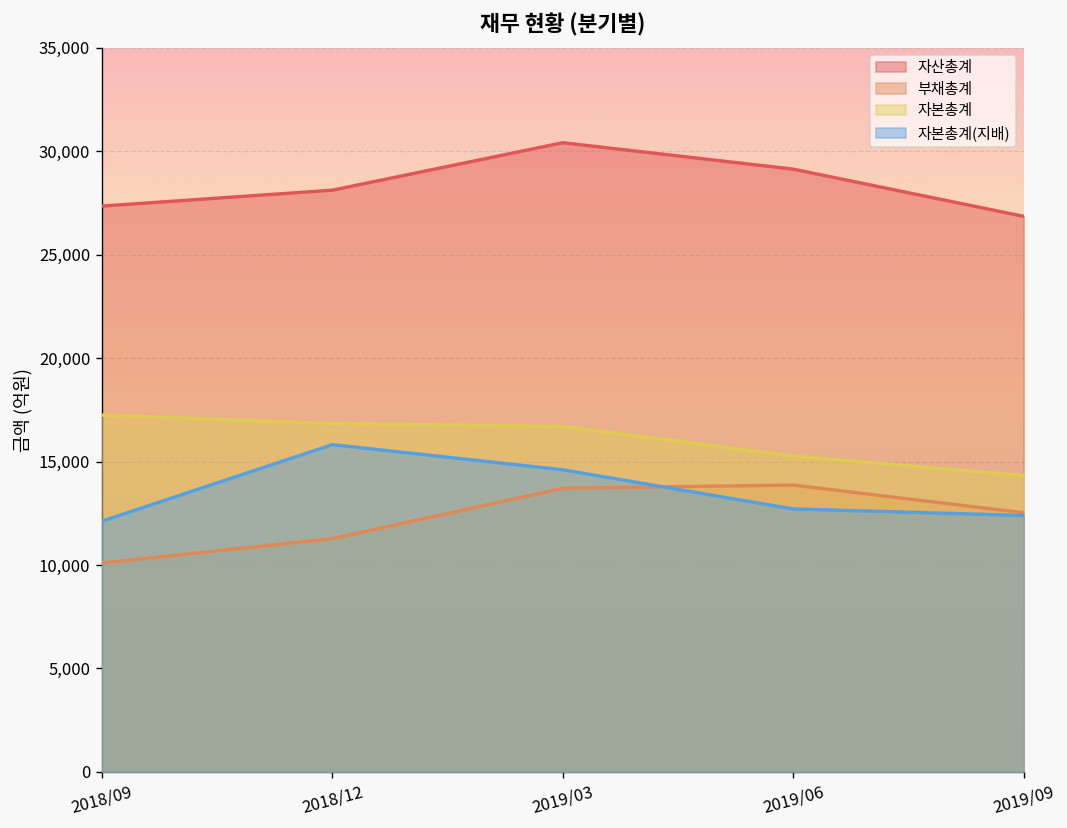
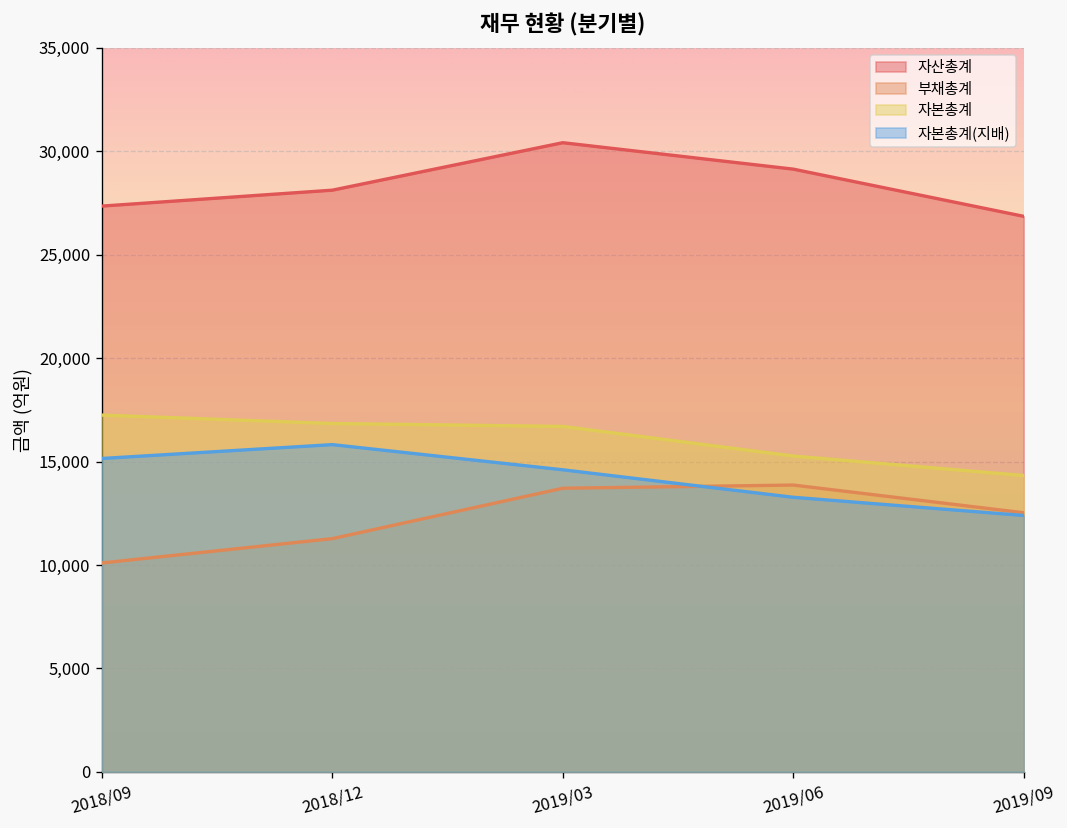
  {
    "자본총계(지배)": {
-     "2018/09": "12,100",
+     "2018/09": "15,100",
      "2018/12": "15,800",
      "2019/03": "14,600",
-     "2019/06": "12,700"
+     "2019/06": "13,300"
    }
  }
